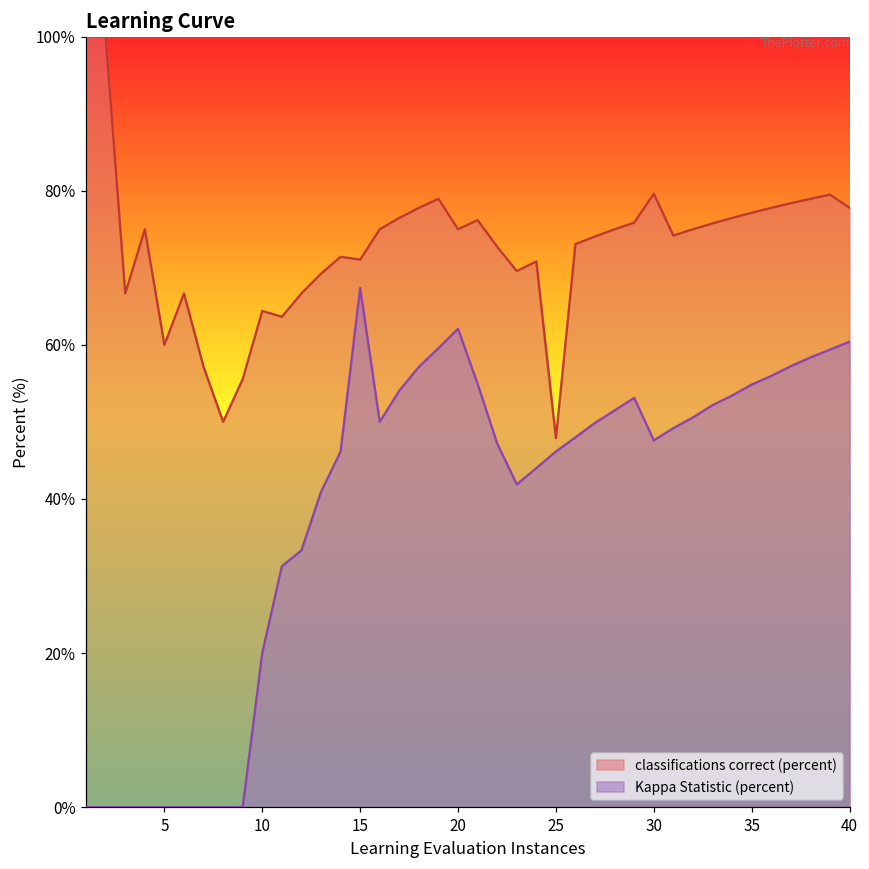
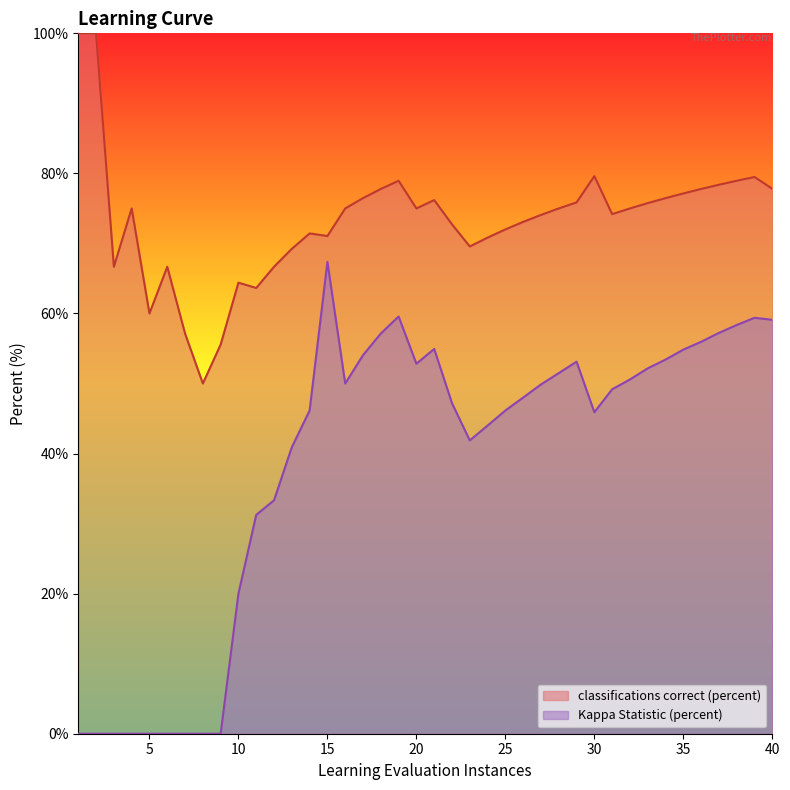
  {
    "classifications correct (percent)": {
      "5": "60%",
      "10": "64%",
      "15": "71%",
      "20": "75%",
-     "25": "48%",
+     "25": "72%",
      "30": "80%",
      "35": "77%",
      "40": "78%"
    },
    "Kappa Statistic (percent)": {
      "5": "0%",
      "10": "20%",
      "15": "67%",
-     "20": "62%",
+     "20": "53%",
      "25": "46%",
-     "30": "48%",
+     "30": "46%",
      "35": "55%",
-     "40": "60%"
+     "40": "59%"
    }
  }
